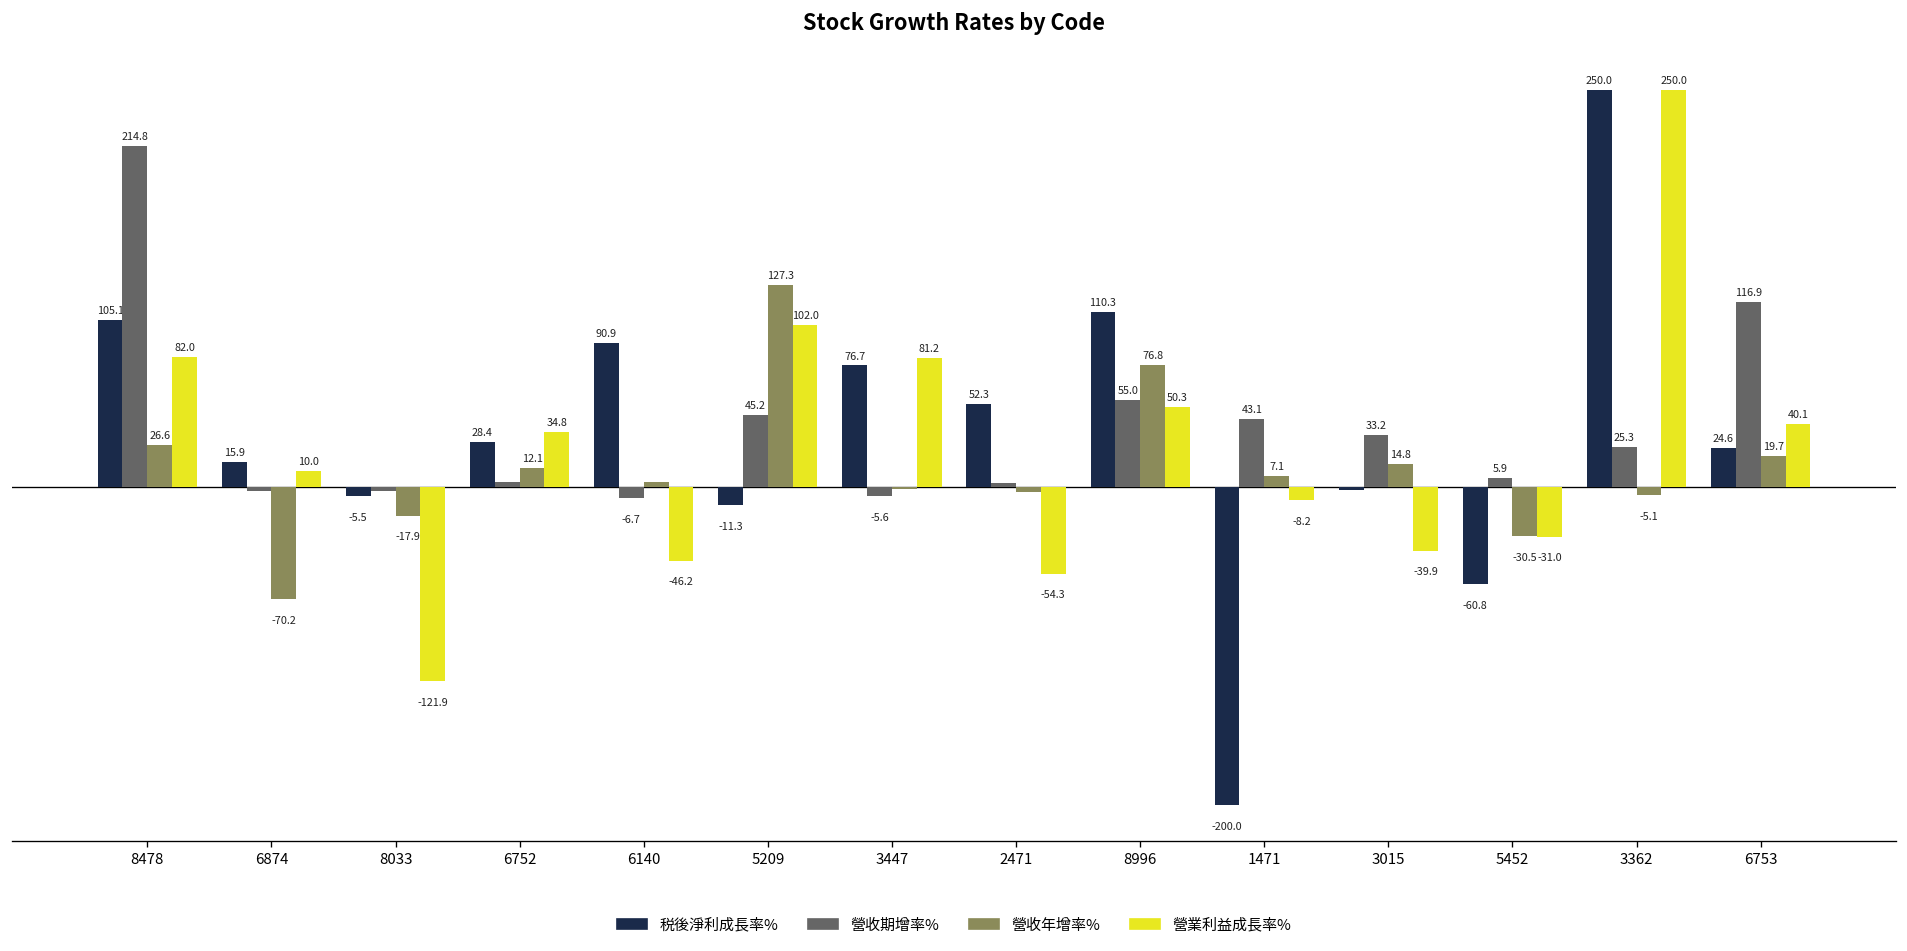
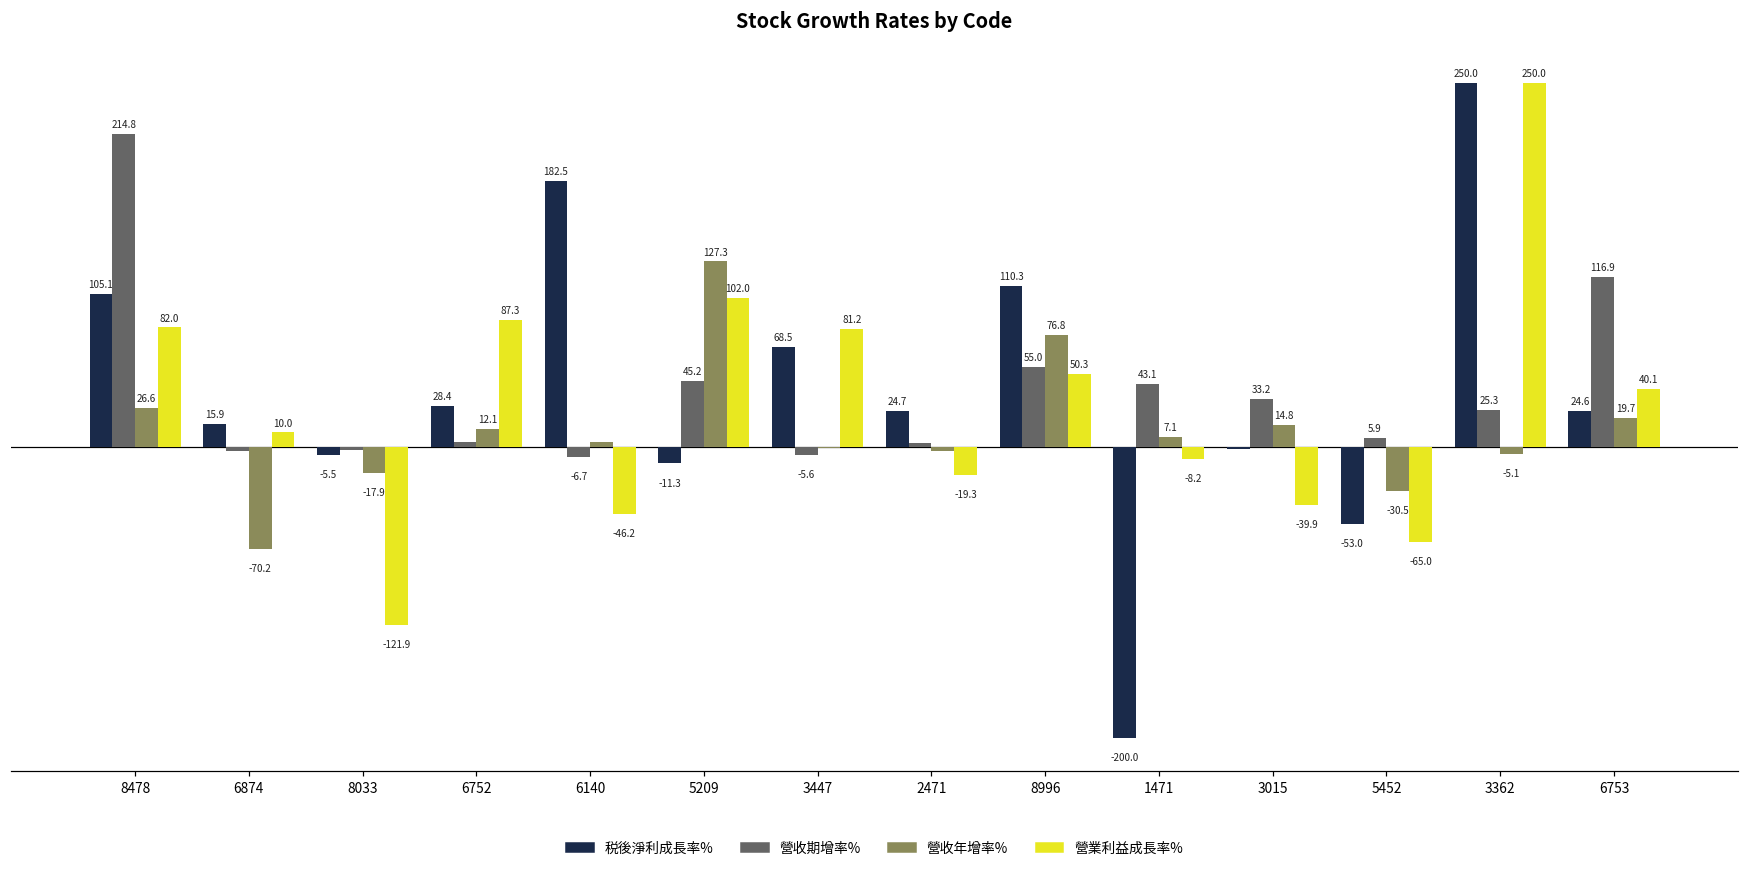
  {
    "税後淨利成長率%": {
      "8478": 105.1,
      "6874": 15.9,
      "8033": -5.5,
      "6752": 28.4,
-     "6140": 90.9,
+     "6140": 182.5,
      "5209": -11.3,
-     "3447": 76.7,
-     "2471": 52.3,
+     "3447": 68.5,
+     "2471": 24.7,
      "8996": 110.3,
      "1471": -200.0,
-     "5452": -60.8,
+     "5452": -53.0,
      "3362": 250.0,
      "6753": 24.6
    },
    "營業利益成長率%": {
      "8478": 82.0,
      "6874": 10.0,
      "8033": -121.9,
-     "6752": 34.8,
+     "6752": 87.3,
      "6140": -46.2,
      "5209": 102.0,
      "3447": 81.2,
-     "2471": -54.3,
+     "2471": -19.3,
      "8996": 50.3,
      "1471": -8.2,
      "3015": -39.9,
-     "5452": -31.0,
+     "5452": -65.0,
      "3362": 250.0,
      "6753": 40.1
    }
  }
